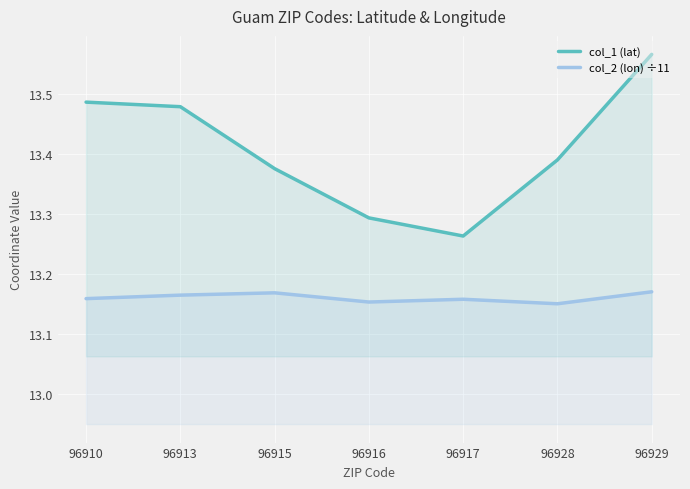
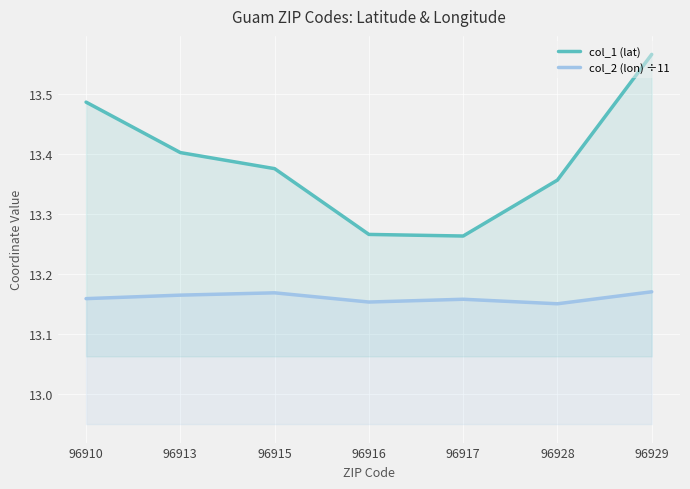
  {
    "col_1 (lat)": {
      "96910": 13.49,
-     "96913": 13.48,
+     "96913": 13.40,
      "96915": 13.38,
-     "96916": 13.29,
+     "96916": 13.27,
      "96917": 13.26,
-     "96928": 13.39
+     "96928": 13.36
    },
    "col_2 (lon) ÷11": {
      "96910": 13.16,
      "96913": 13.17,
      "96915": 13.17,
      "96916": 13.15,
      "96917": 13.16,
      "96928": 13.15,
      "96929": 13.17
    }
  }
